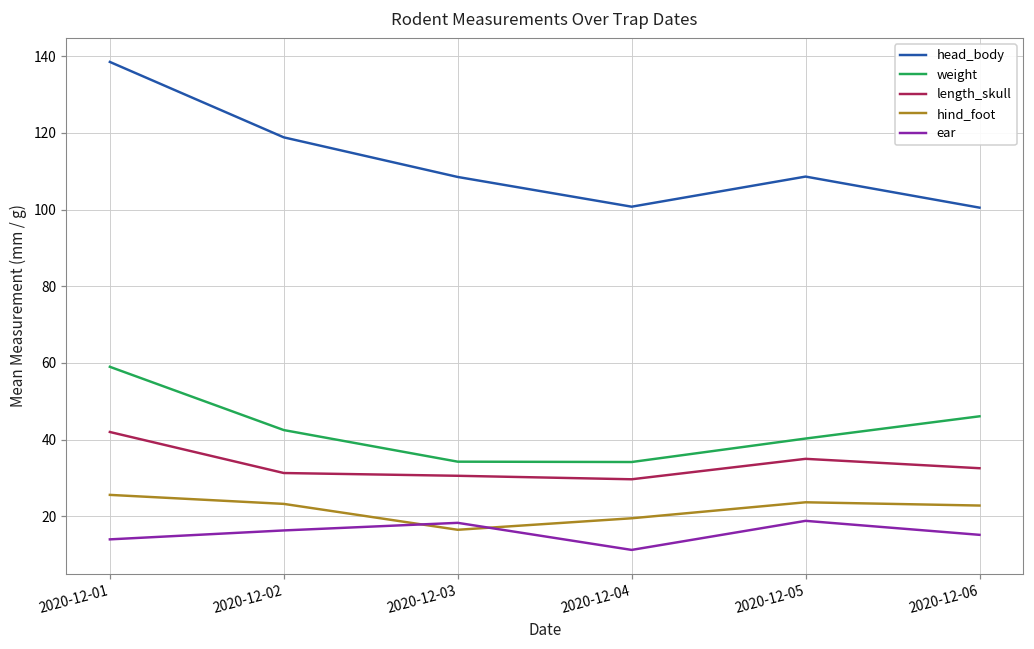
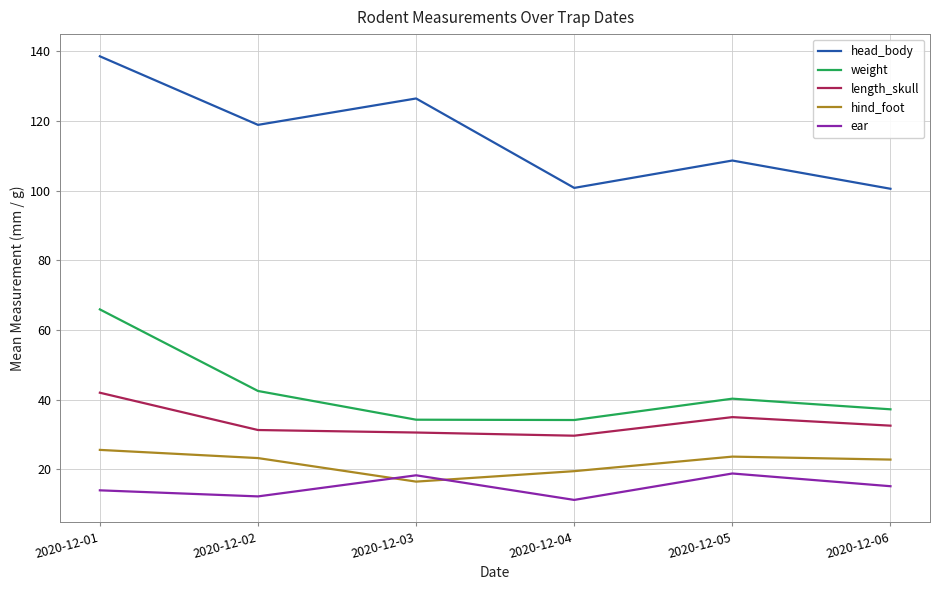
  {
    "head_body": {
      "2020-12-01": 139,
      "2020-12-02": 119,
-     "2020-12-03": 109,
+     "2020-12-03": 126,
      "2020-12-04": 101,
      "2020-12-05": 109,
      "2020-12-06": 101
    },
    "weight": {
-     "2020-12-01": 59,
+     "2020-12-01": 66,
      "2020-12-02": 43,
      "2020-12-03": 34,
      "2020-12-04": 34,
      "2020-12-05": 40,
-     "2020-12-06": 46
+     "2020-12-06": 37
    },
    "length_skull": {
      "2020-12-01": 42,
      "2020-12-02": 31,
      "2020-12-03": 31,
      "2020-12-04": 30,
      "2020-12-05": 35,
      "2020-12-06": 33
    },
    "hind_foot": {
      "2020-12-01": 26,
      "2020-12-02": 23,
      "2020-12-03": 17,
      "2020-12-04": 20,
      "2020-12-05": 24,
      "2020-12-06": 23
    },
    "ear": {
      "2020-12-01": 14,
-     "2020-12-02": 16,
+     "2020-12-02": 12,
      "2020-12-03": 18,
      "2020-12-04": 11,
      "2020-12-05": 19,
      "2020-12-06": 15
    }
  }
